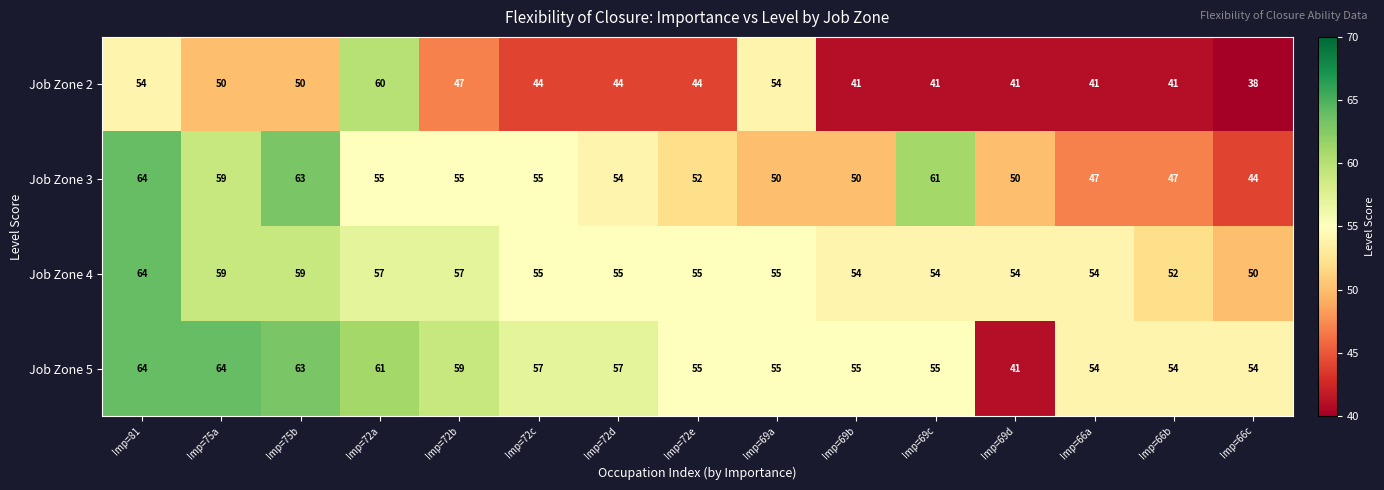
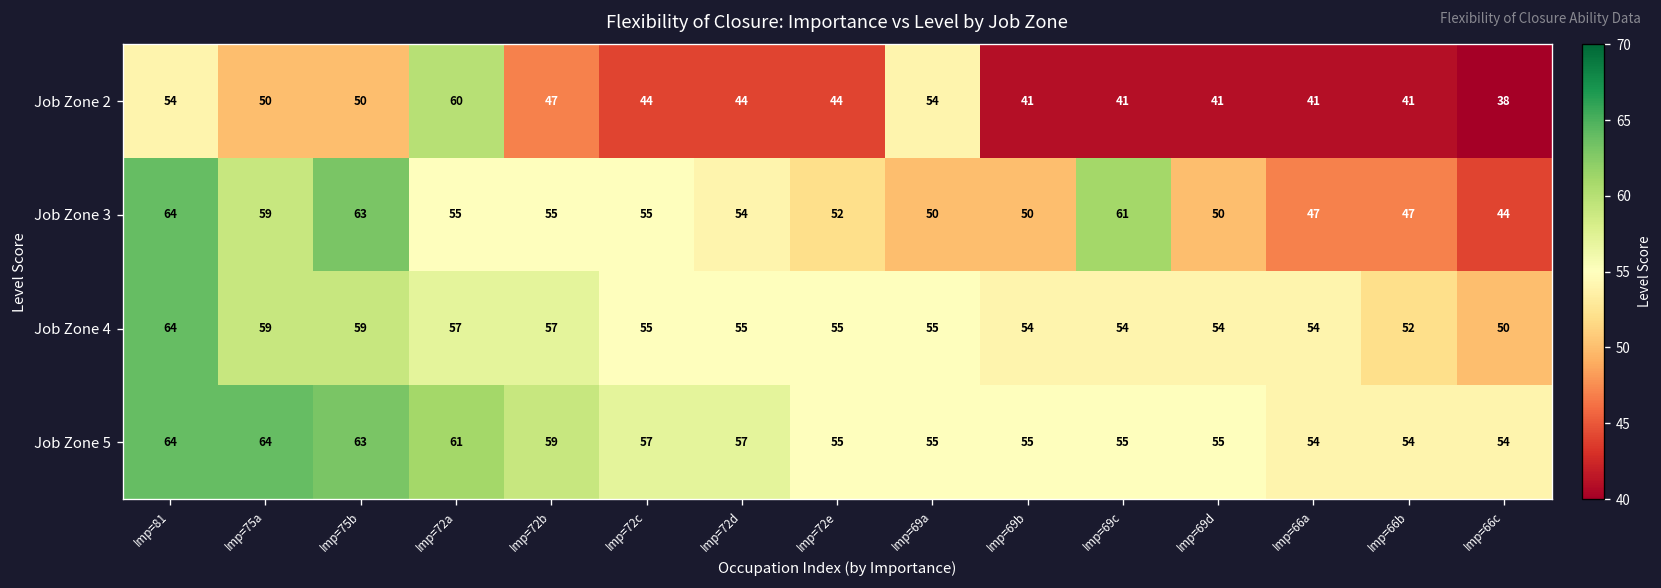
  {
    "Job Zone 2": {
      "Imp=81": 54,
      "Imp=75a": 50,
      "Imp=75b": 50,
      "Imp=72a": 60,
      "Imp=72b": 47,
      "Imp=72c": 44,
      "Imp=72d": 44,
      "Imp=72e": 44,
      "Imp=69a": 54,
      "Imp=69b": 41,
      "Imp=69c": 41,
      "Imp=69d": 41,
      "Imp=66a": 41,
      "Imp=66b": 41,
      "Imp=66c": 38
    },
    "Job Zone 3": {
      "Imp=81": 64,
      "Imp=75a": 59,
      "Imp=75b": 63,
      "Imp=72a": 55,
      "Imp=72b": 55,
      "Imp=72c": 55,
      "Imp=72d": 54,
      "Imp=72e": 52,
      "Imp=69a": 50,
      "Imp=69b": 50,
      "Imp=69c": 61,
      "Imp=69d": 50,
      "Imp=66a": 47,
      "Imp=66b": 47,
      "Imp=66c": 44
    },
    "Job Zone 4": {
      "Imp=81": 64,
      "Imp=75a": 59,
      "Imp=75b": 59,
      "Imp=72a": 57,
      "Imp=72b": 57,
      "Imp=72c": 55,
      "Imp=72d": 55,
      "Imp=72e": 55,
      "Imp=69a": 55,
      "Imp=69b": 54,
      "Imp=69c": 54,
      "Imp=69d": 54,
      "Imp=66a": 54,
      "Imp=66b": 52,
      "Imp=66c": 50
    },
    "Job Zone 5": {
      "Imp=81": 64,
      "Imp=75a": 64,
      "Imp=75b": 63,
      "Imp=72a": 61,
      "Imp=72b": 59,
      "Imp=72c": 57,
      "Imp=72d": 57,
      "Imp=72e": 55,
      "Imp=69a": 55,
      "Imp=69b": 55,
      "Imp=69c": 55,
-     "Imp=69d": 41,
+     "Imp=69d": 55,
      "Imp=66a": 54,
      "Imp=66b": 54,
      "Imp=66c": 54
    }
  }
